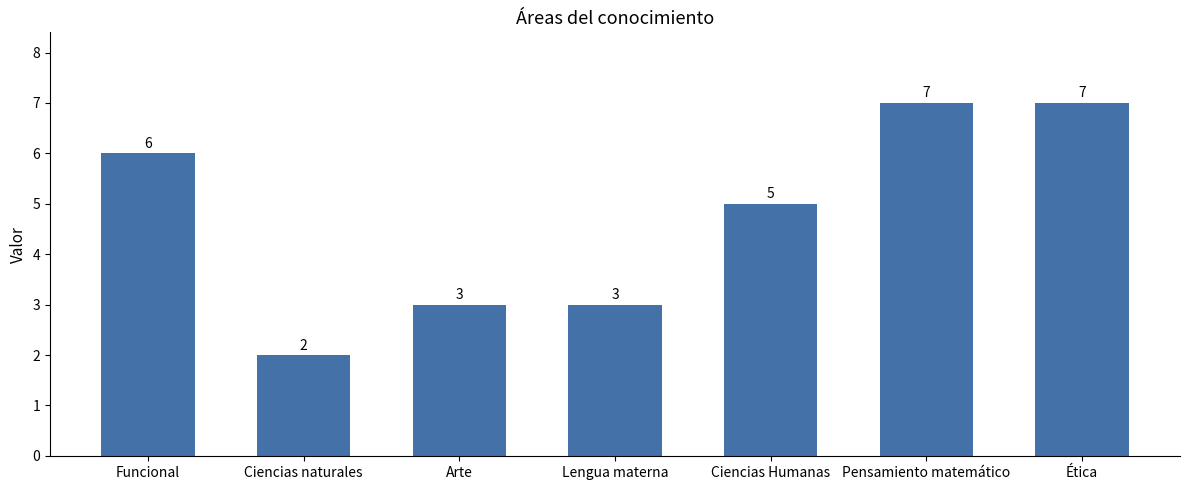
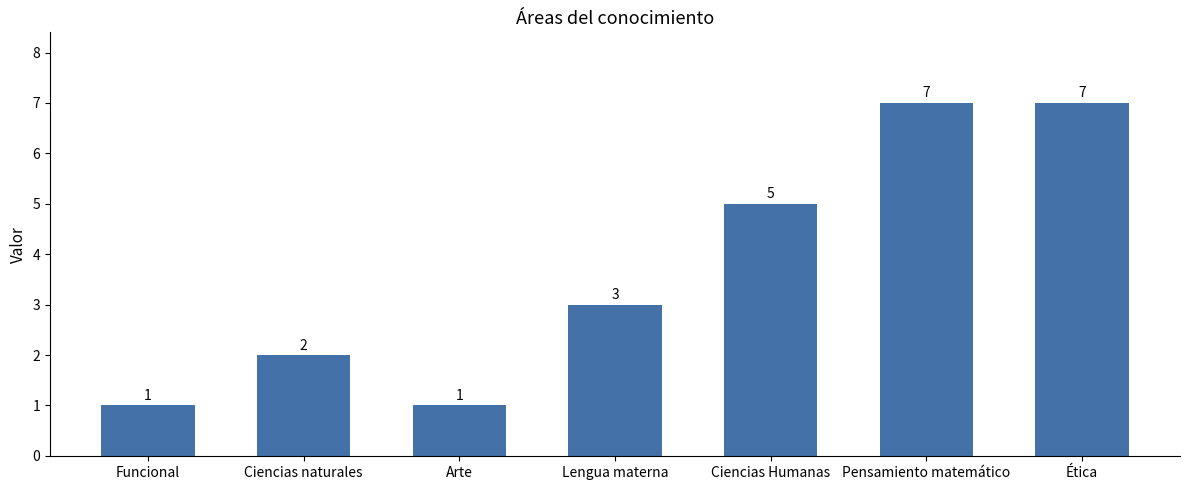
  {
-   "Funcional": 6,
+   "Funcional": 1,
    "Ciencias naturales": 2,
-   "Arte": 3,
+   "Arte": 1,
    "Lengua materna": 3,
    "Ciencias Humanas": 5,
    "Pensamiento matemático": 7,
    "Ética": 7
  }
